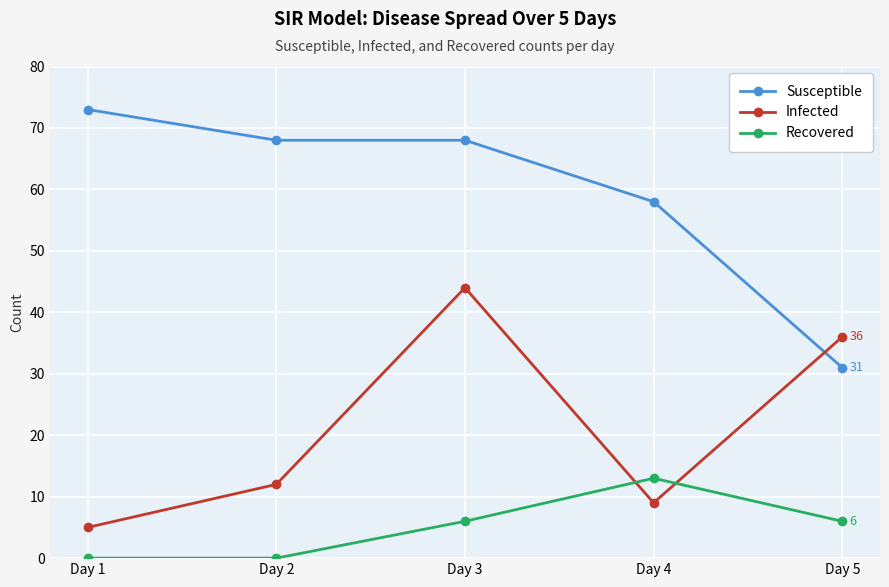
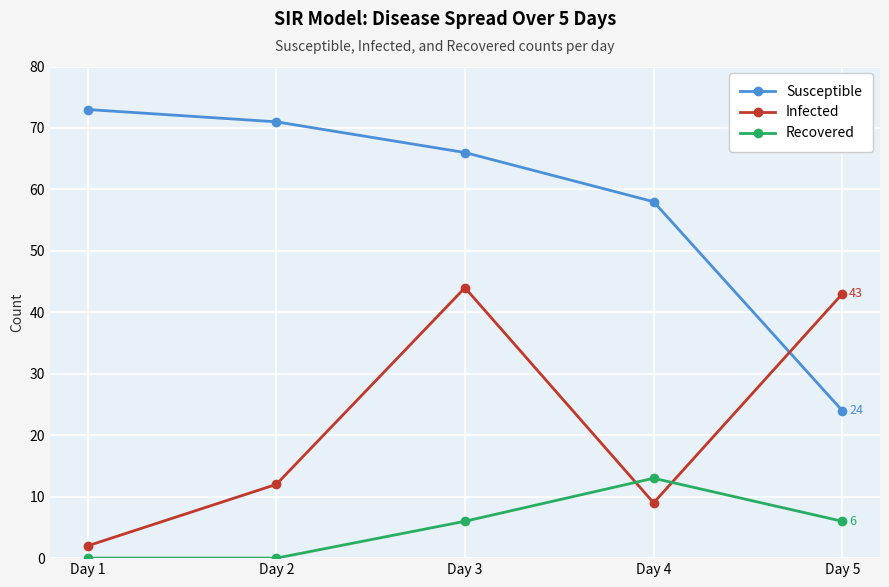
  {
    "Susceptible": {
-     "Day 2": 68,
-     "Day 3": 68,
-     "Day 5": 31
+     "Day 2": 71,
+     "Day 3": 66,
+     "Day 5": 24
    },
    "Infected": {
-     "Day 1": 5,
-     "Day 5": 36
+     "Day 1": 2,
+     "Day 5": 43
    },
    "Recovered": {
      "Day 5": 6
    }
  }
